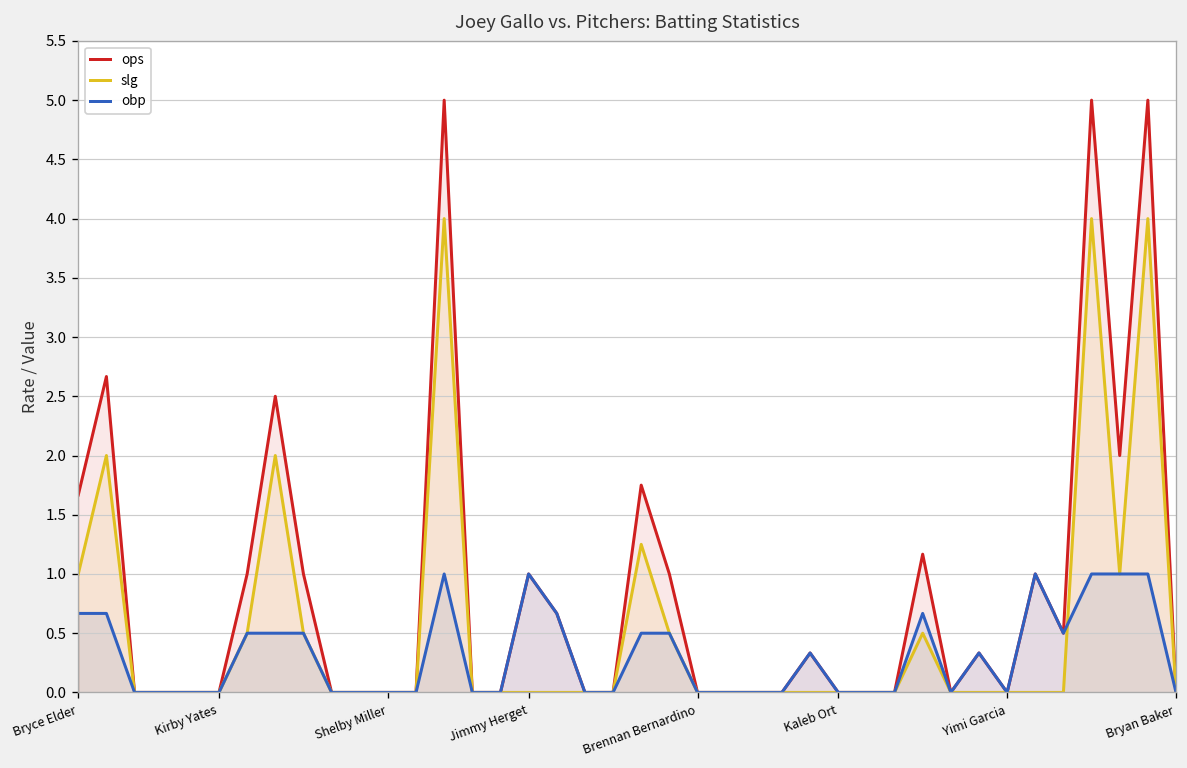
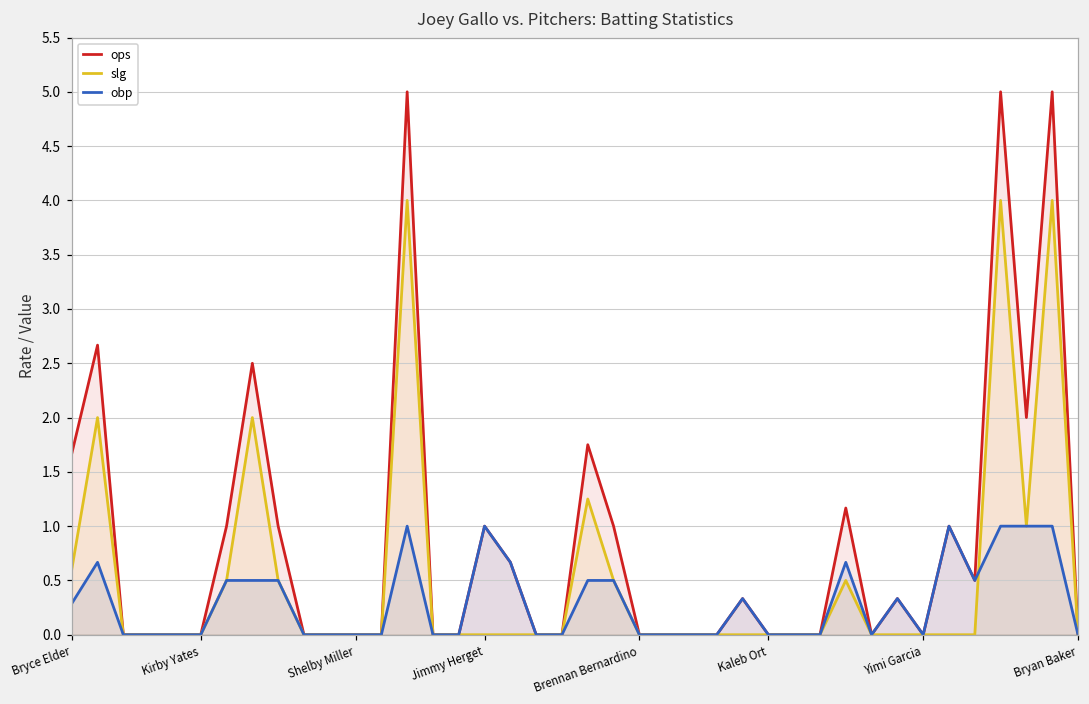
  {
    "ops": {
      "Bryce Elder": 1.7
    },
    "slg": {
-     "Bryce Elder": 1.0,
+     "Bryce Elder": 0.6,
      "Jimmy Herget": 0.0
    },
    "obp": {
-     "Bryce Elder": 0.7
+     "Bryce Elder": 0.3
    }
  }
